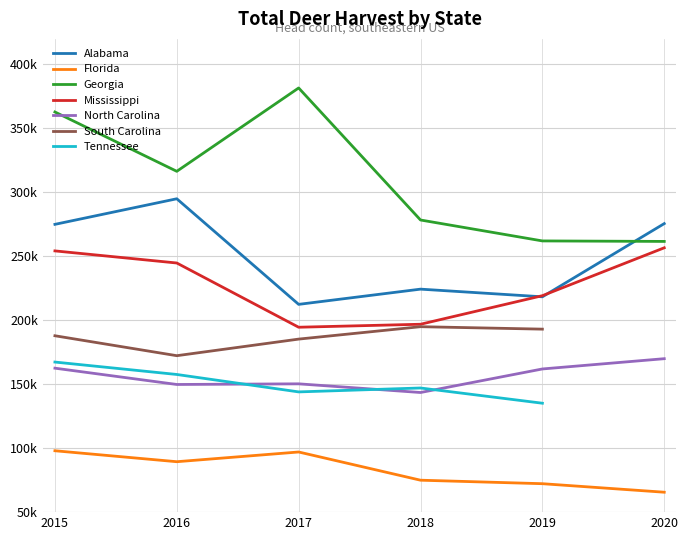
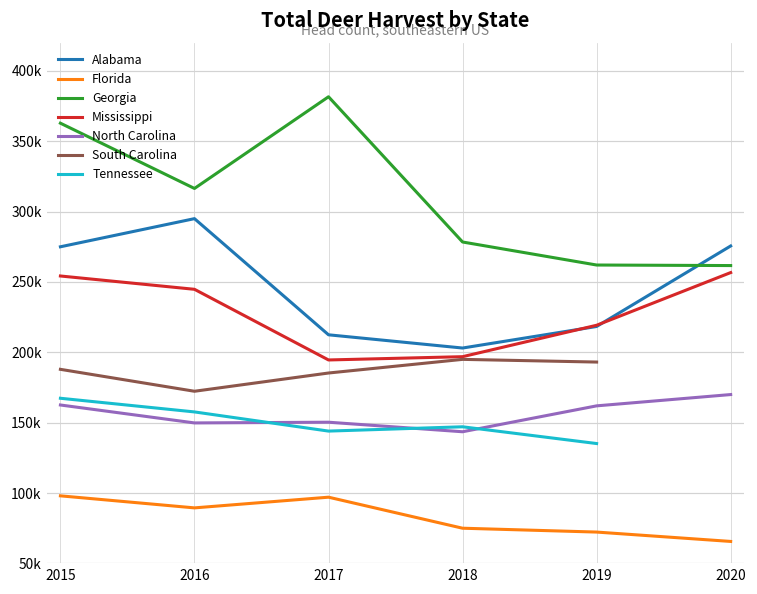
  {
    "Alabama": {
      "2015": 275000,
      "2016": 295000,
      "2017": 212000,
-     "2018": 224000,
+     "2018": 203000,
      "2020": 276000
    },
    "Florida": {
      "2015": 98000,
      "2016": 89000,
      "2017": 97000,
      "2018": 75000,
      "2019": 72000,
      "2020": 66000
    },
    "Georgia": {
      "2015": 363000,
      "2016": 316000,
      "2017": 382000,
      "2018": 278000,
      "2019": 262000,
      "2020": 262000
    },
    "Mississippi": {
      "2015": 254000,
      "2016": 245000,
      "2017": 195000,
      "2020": 257000
    },
    "North Carolina": {
      "2015": 163000,
      "2016": 150000,
      "2017": 150000,
      "2018": 144000,
      "2019": 162000,
      "2020": 170000
    },
    "South Carolina": {
      "2015": 188000,
      "2016": 172000,
      "2017": 185000,
      "2019": 193000
    },
    "Tennessee": {
      "2015": 167000,
      "2016": 158000,
      "2017": 144000,
      "2018": 147000,
      "2019": 135000
    }
  }
